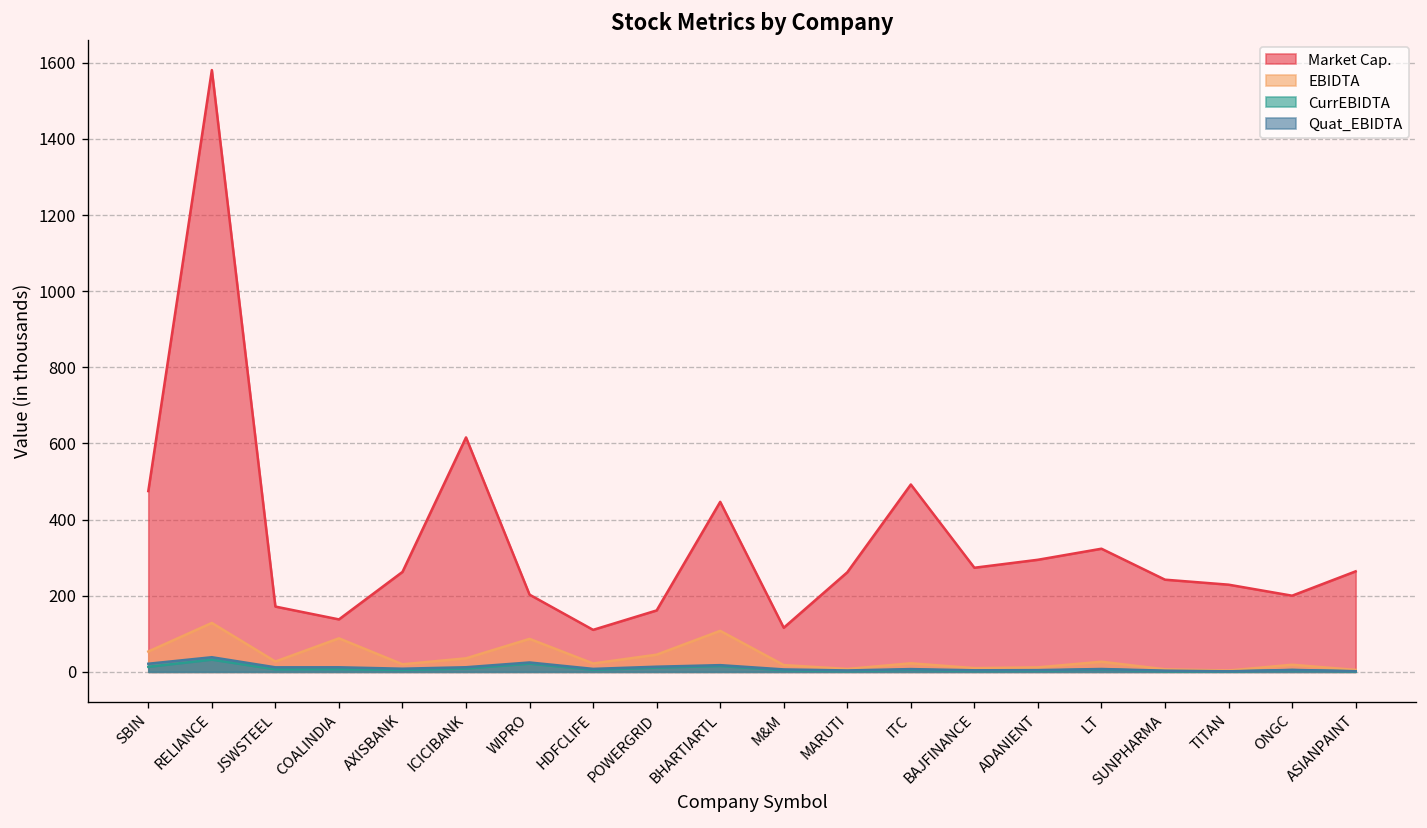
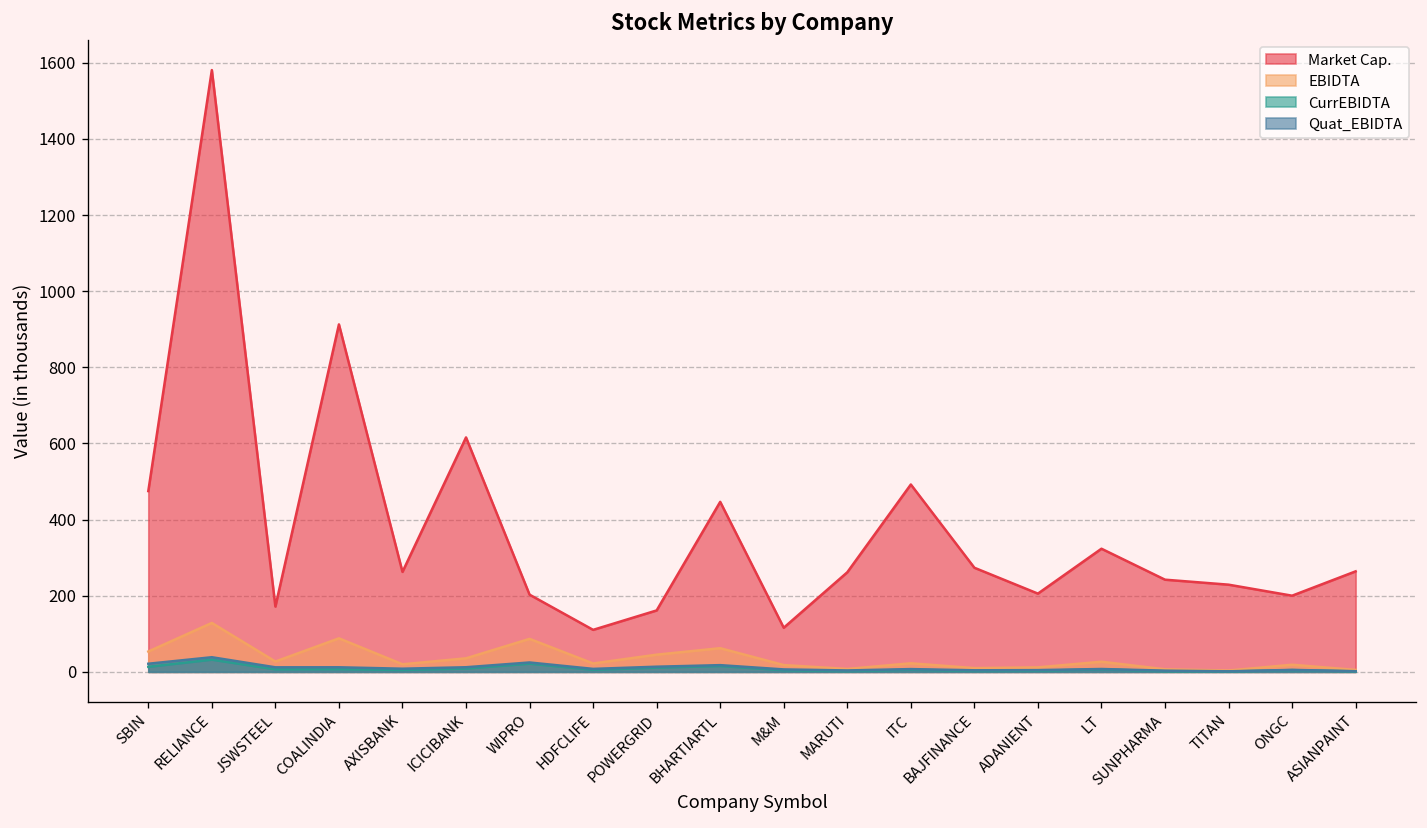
  {
    "Market Cap.": {
      "SBIN": 470,
      "RELIANCE": 1580,
      "JSWSTEEL": 170,
-     "COALINDIA": 140,
+     "COALINDIA": 910,
      "AXISBANK": 260,
      "ICICIBANK": 620,
      "WIPRO": 200,
      "HDFCLIFE": 110,
      "POWERGRID": 160,
      "BHARTIARTL": 450,
      "M&M": 120,
      "MARUTI": 260,
      "ITC": 490,
      "BAJFINANCE": 270,
-     "ADANIENT": 290,
+     "ADANIENT": 210,
      "LT": 320,
      "SUNPHARMA": 240,
      "TITAN": 230,
      "ONGC": 200,
      "ASIANPAINT": 260
    },
    "EBIDTA": {
      "SBIN": 50,
      "RELIANCE": 130,
      "JSWSTEEL": 30,
      "COALINDIA": 90,
      "AXISBANK": 20,
      "ICICIBANK": 40,
      "WIPRO": 90,
      "HDFCLIFE": 20,
      "POWERGRID": 50,
-     "BHARTIARTL": 110,
+     "BHARTIARTL": 60,
      "M&M": 20,
      "ITC": 20,
      "LT": 30,
      "ONGC": 20
    }
  }
